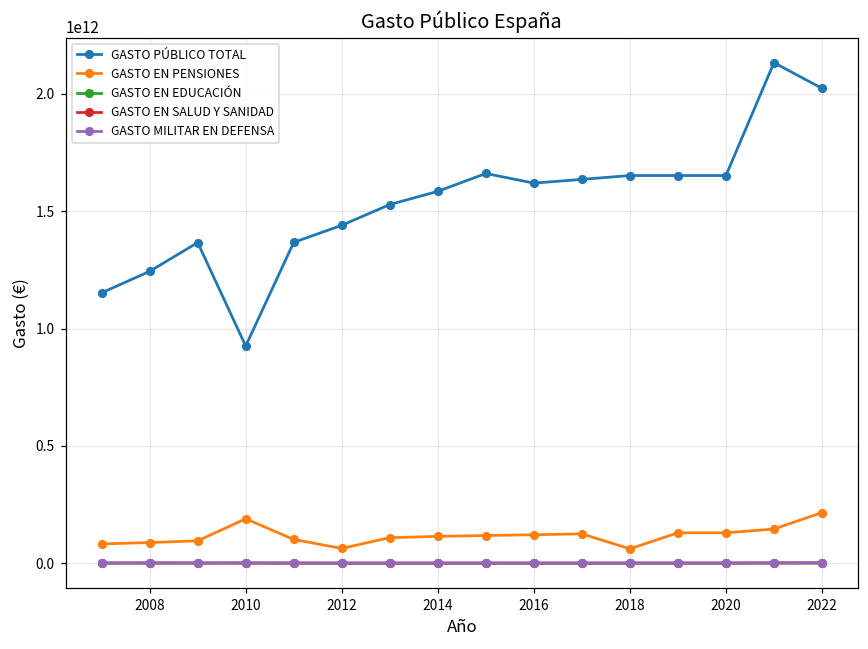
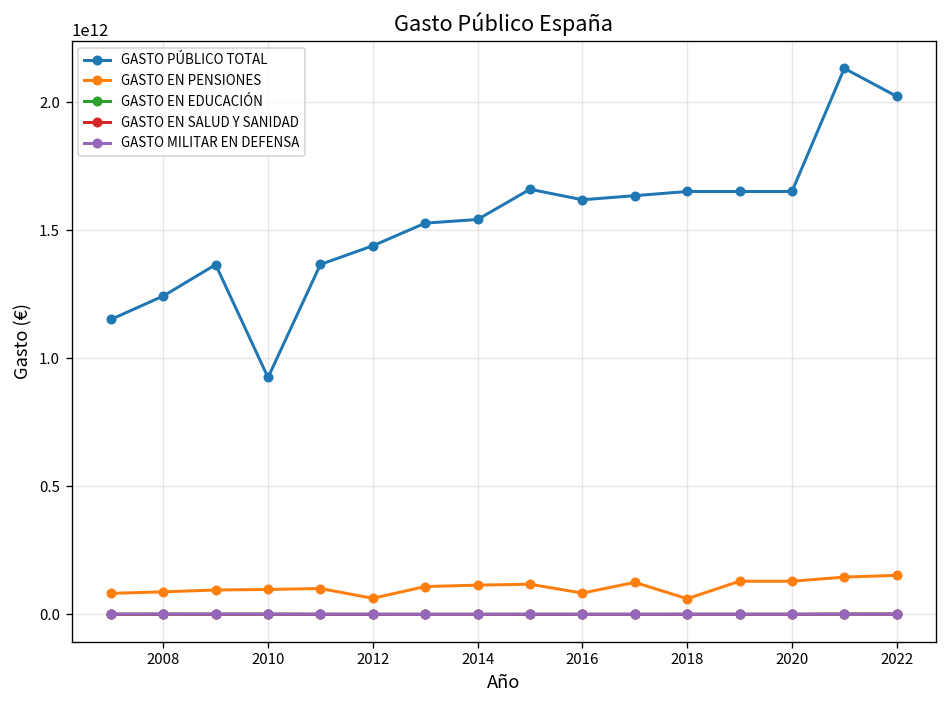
  {
    "GASTO PÚBLICO TOTAL": {
      "2008": 1240000000000,
      "2010": 930000000000,
      "2012": 1440000000000,
-     "2014": 1580000000000,
+     "2014": 1540000000000,
      "2016": 1620000000000,
      "2018": 1650000000000,
      "2020": 1650000000000,
      "2022": 2020000000000
    },
    "GASTO EN PENSIONES": {
      "2008": 90000000000,
-     "2010": 190000000000,
+     "2010": 100000000000,
      "2012": 60000000000,
      "2014": 110000000000,
-     "2016": 120000000000,
+     "2016": 80000000000,
      "2018": 60000000000,
      "2020": 130000000000,
-     "2022": 220000000000
+     "2022": 150000000000
    },
    "GASTO MILITAR EN DEFENSA": {
      "2008": 0,
      "2010": 0,
      "2012": 0,
      "2014": 0,
      "2016": 0,
      "2018": 0,
      "2020": 0,
      "2022": 0
    }
  }
